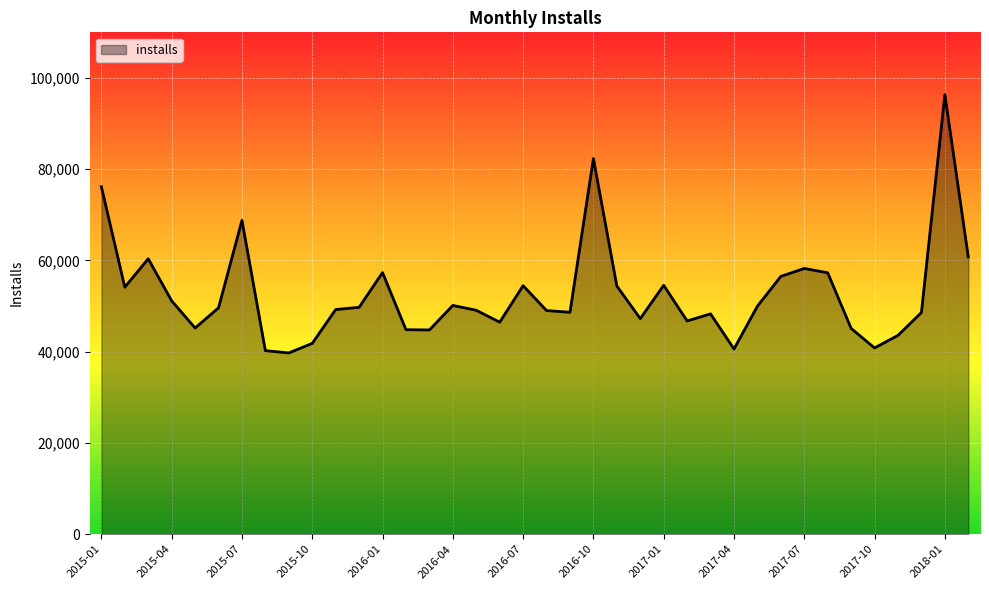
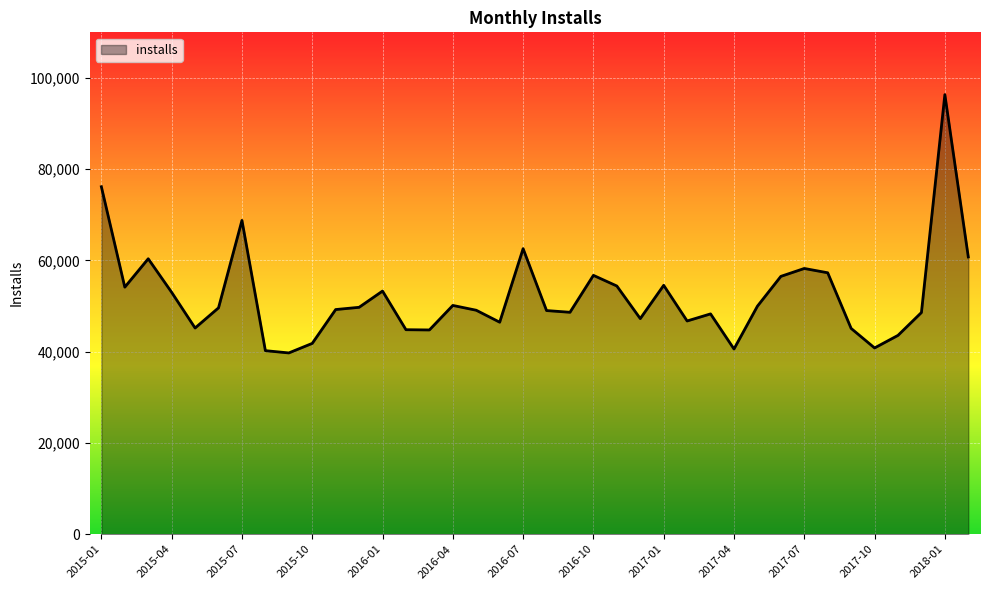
  {
    "2015-01": "76,000",
-   "2015-04": "51,000",
+   "2015-04": "53,000",
    "2015-07": "69,000",
    "2015-10": "42,000",
-   "2016-01": "57,000",
+   "2016-01": "53,000",
    "2016-04": "50,000",
-   "2016-07": "54,000",
-   "2016-10": "82,000",
+   "2016-07": "63,000",
+   "2016-10": "57,000",
    "2017-01": "55,000",
    "2017-04": "41,000",
    "2017-07": "58,000",
    "2017-10": "41,000",
    "2018-01": "96,000"
  }
